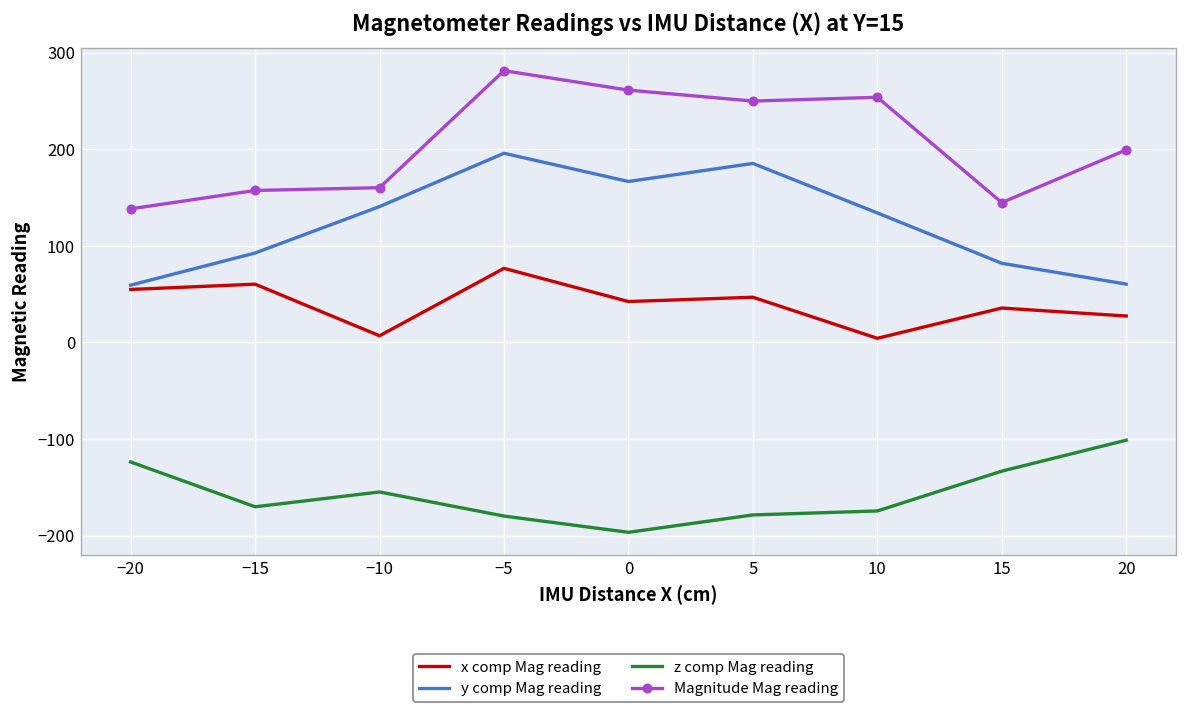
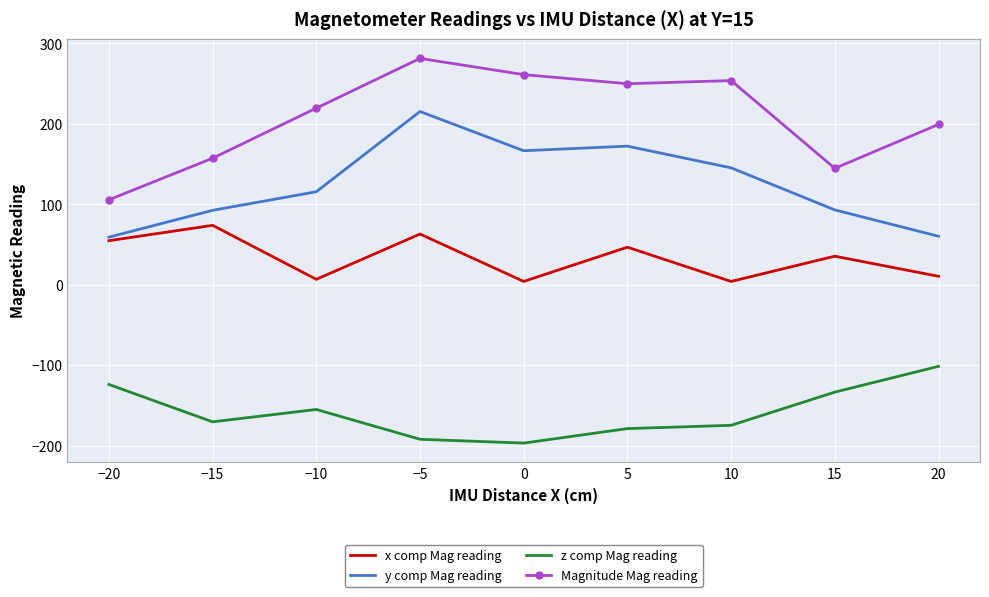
  {
    "x comp Mag reading": {
      "−20": 50,
-     "−15": 60,
+     "−15": 70,
      "−10": 10,
-     "−5": 80,
-     "0": 40,
+     "−5": 60,
+     "0": 0,
      "5": 50,
      "10": 0,
      "15": 40,
-     "20": 30
+     "20": 10
    },
    "y comp Mag reading": {
      "−20": 60,
      "−15": 90,
-     "−10": 140,
-     "−5": 200,
+     "−10": 120,
+     "−5": 220,
      "0": 170,
-     "5": 190,
-     "10": 130,
-     "15": 80,
+     "5": 170,
+     "10": 150,
+     "15": 90,
      "20": 60
    },
    "z comp Mag reading": {
      "−20": -120,
      "−15": -170,
      "−10": -150,
-     "−5": -180,
+     "−5": -190,
      "0": -200,
      "5": -180,
      "10": -170,
      "15": -130,
      "20": -100
    },
    "Magnitude Mag reading": {
-     "−20": 140,
+     "−20": 110,
      "−15": 160,
-     "−10": 160,
+     "−10": 220,
      "−5": 280,
      "0": 260,
      "5": 250,
      "10": 250,
      "15": 140,
      "20": 200
    }
  }
